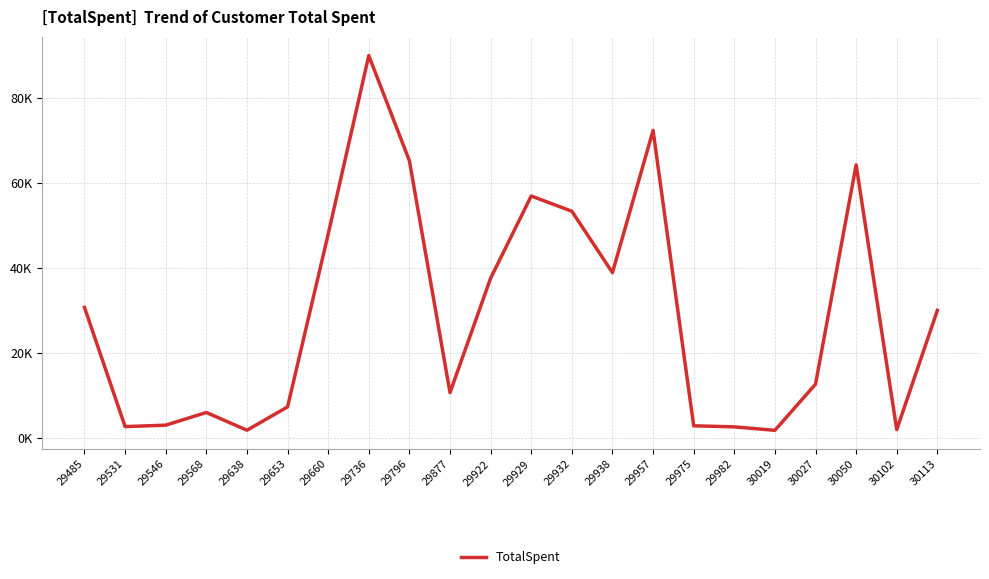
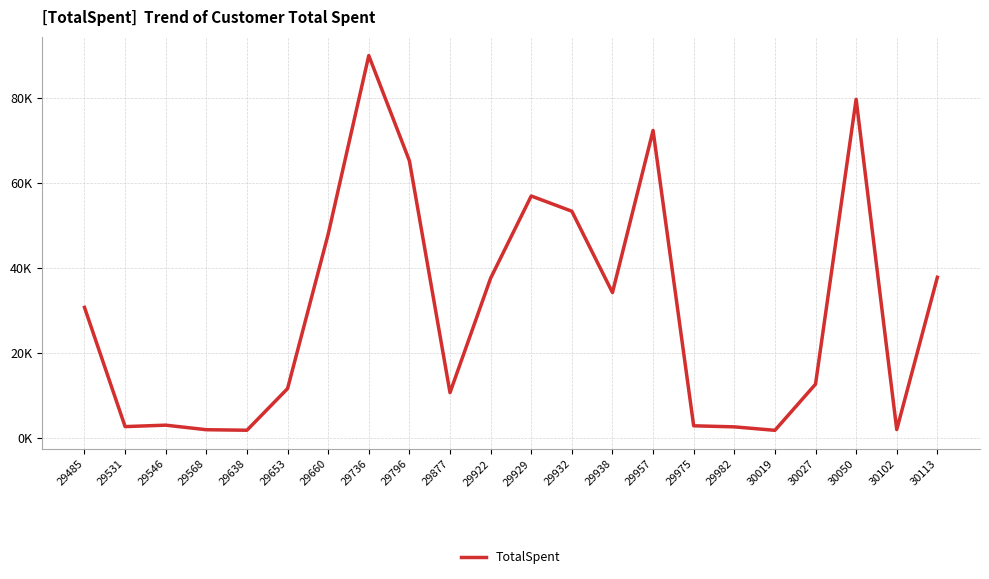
  {
    "29485": 31000,
    "29531": 3000,
    "29546": 3000,
-   "29568": 6000,
+   "29568": 2000,
    "29638": 2000,
-   "29653": 7000,
+   "29653": 12000,
    "29660": 48000,
    "29736": 90000,
    "29796": 65000,
    "29877": 11000,
    "29922": 37000,
    "29929": 57000,
    "29932": 53000,
-   "29938": 39000,
+   "29938": 34000,
    "29957": 72000,
    "29975": 3000,
    "29982": 3000,
    "30019": 2000,
    "30027": 13000,
-   "30050": 64000,
+   "30050": 80000,
    "30102": 2000,
-   "30113": 30000
+   "30113": 38000
  }
